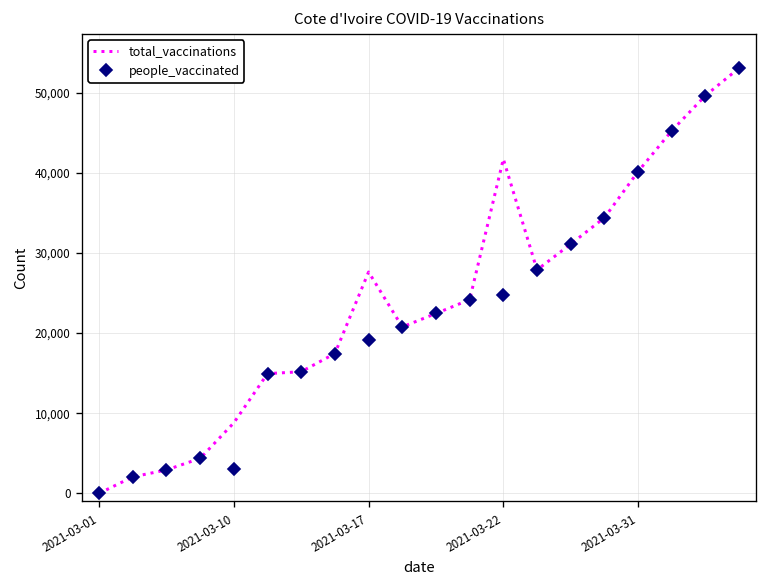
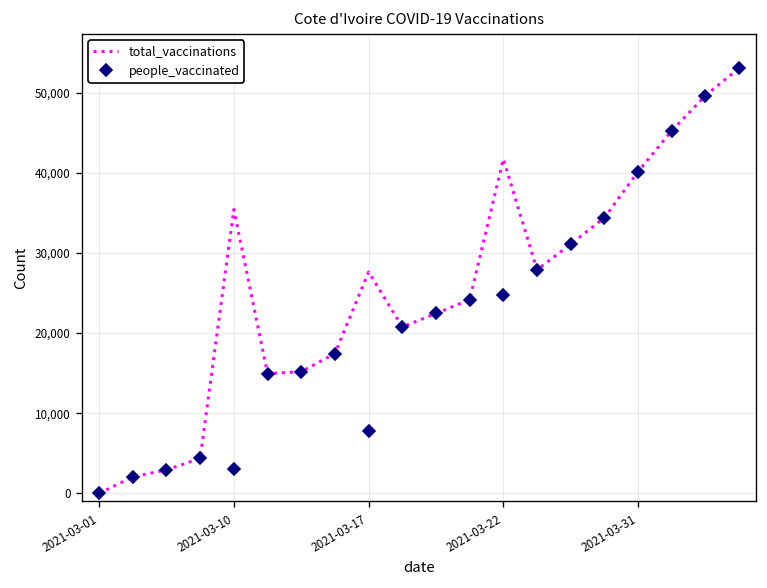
  {
    "total_vaccinations": {
-     "2021-03-10": "9,000",
+     "2021-03-10": "35,000",
      "2021-03-17": "28,000",
      "2021-03-22": "42,000"
    },
    "people_vaccinated": {
      "2021-03-10": "3,000",
-     "2021-03-17": "19,000",
+     "2021-03-17": "8,000",
      "2021-03-22": "25,000"
    }
  }
